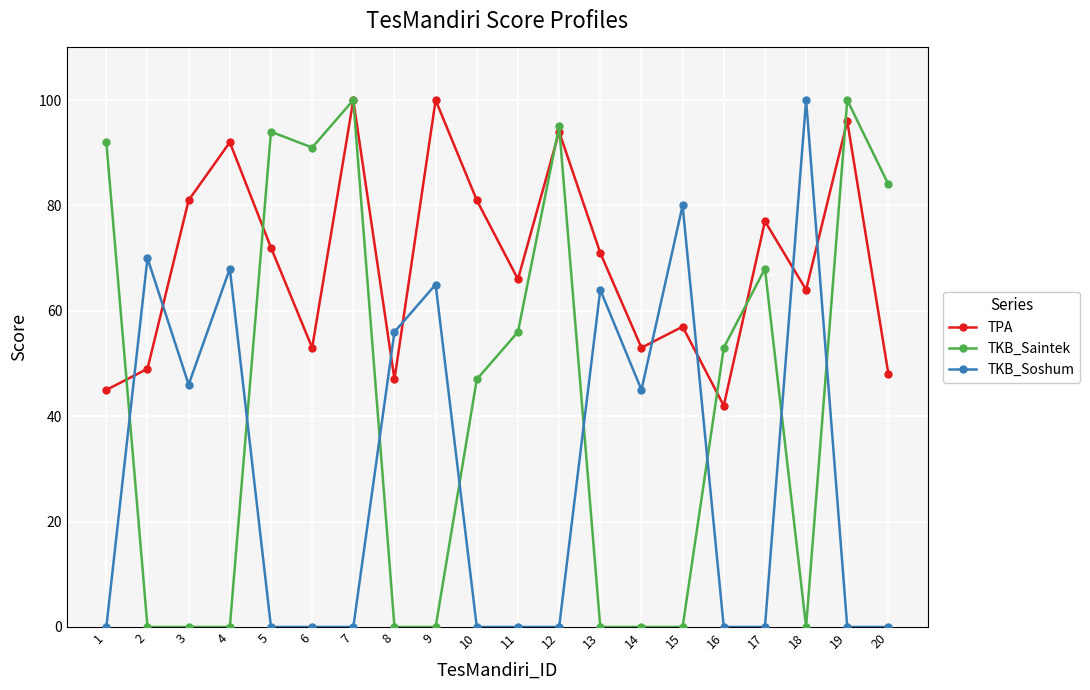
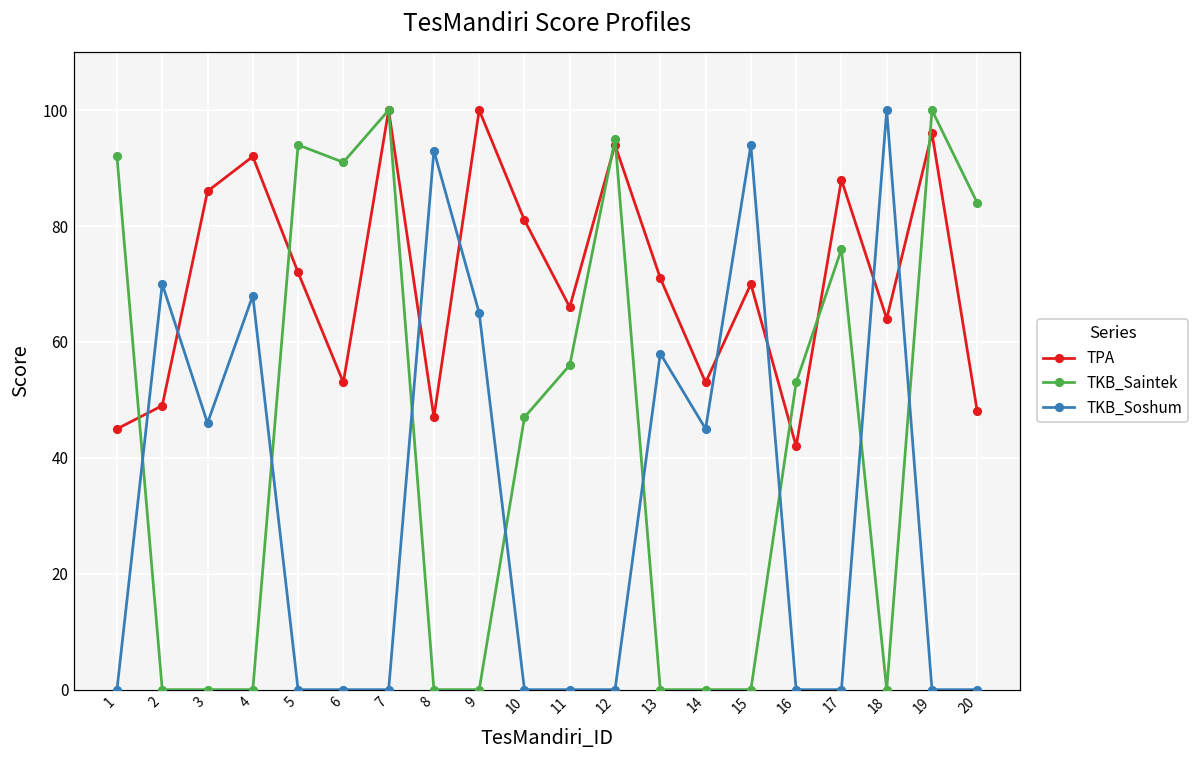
  {
    "TPA": {
      "1": 45,
      "2": 49,
-     "3": 81,
+     "3": 86,
      "4": 92,
      "5": 72,
      "6": 53,
      "8": 47,
      "9": 100,
      "10": 81,
      "11": 66,
      "12": 94,
      "13": 71,
      "14": 53,
-     "15": 57,
+     "15": 70,
      "16": 42,
-     "17": 77,
+     "17": 88,
      "18": 64,
      "19": 96,
      "20": 48
    },
    "TKB_Saintek": {
      "1": 92,
      "2": 0,
      "3": 0,
      "4": 0,
      "5": 94,
      "6": 91,
      "8": 0,
      "9": 0,
      "10": 47,
      "11": 56,
      "12": 95,
      "13": 0,
      "14": 0,
      "15": 0,
      "16": 53,
-     "17": 68,
+     "17": 76,
      "18": 0,
      "19": 100,
      "20": 84
    },
    "TKB_Soshum": {
      "1": 0,
      "2": 70,
      "3": 46,
      "4": 68,
      "5": 0,
      "6": 0,
      "7": 0,
-     "8": 56,
+     "8": 93,
      "9": 65,
      "10": 0,
      "11": 0,
      "12": 0,
-     "13": 64,
+     "13": 58,
      "14": 45,
-     "15": 80,
+     "15": 94,
      "16": 0,
      "17": 0,
      "18": 100,
      "19": 0,
      "20": 0
    }
  }
